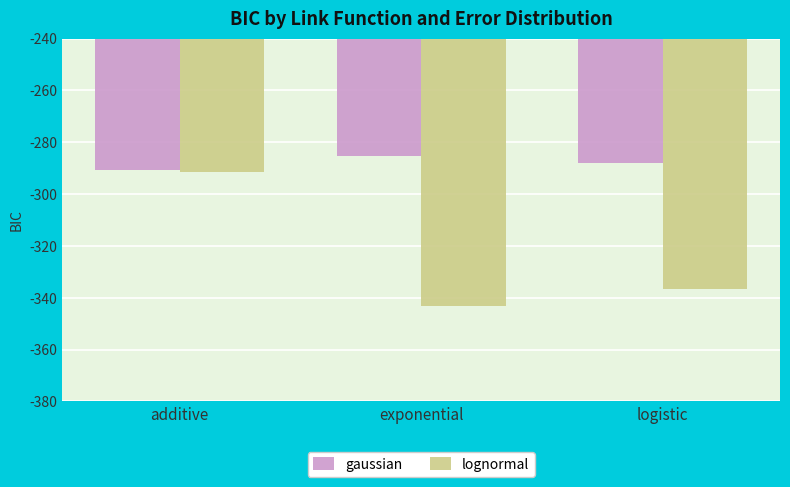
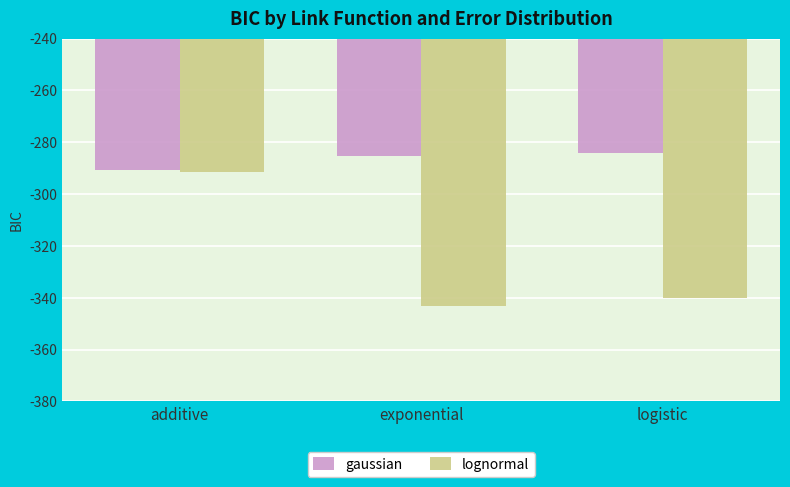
  {
    "gaussian": {
      "additive": -291,
      "exponential": -285,
-     "logistic": -288
+     "logistic": -284
    },
    "lognormal": {
      "additive": -291,
      "exponential": -343,
-     "logistic": -337
+     "logistic": -340
    }
  }
